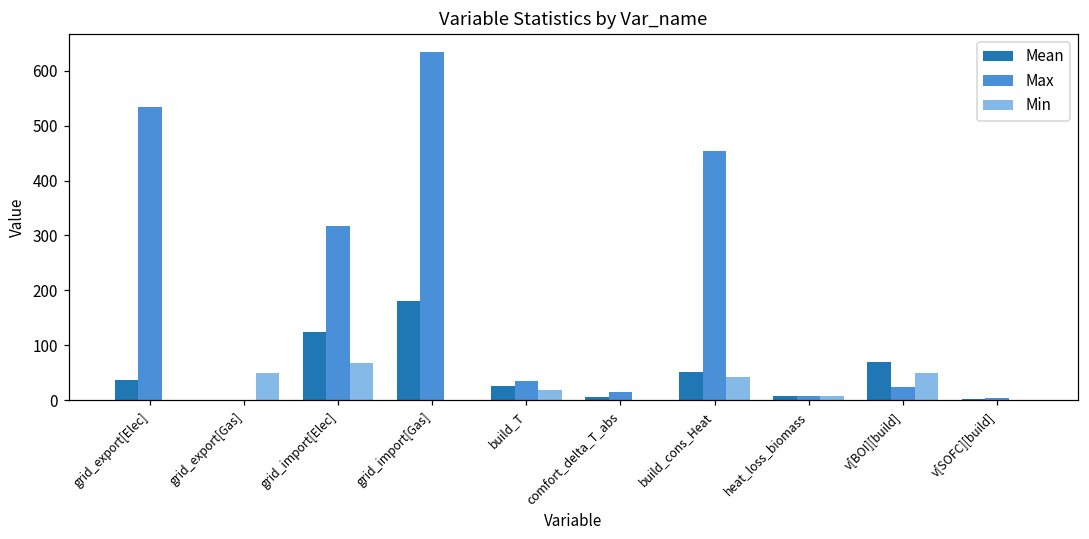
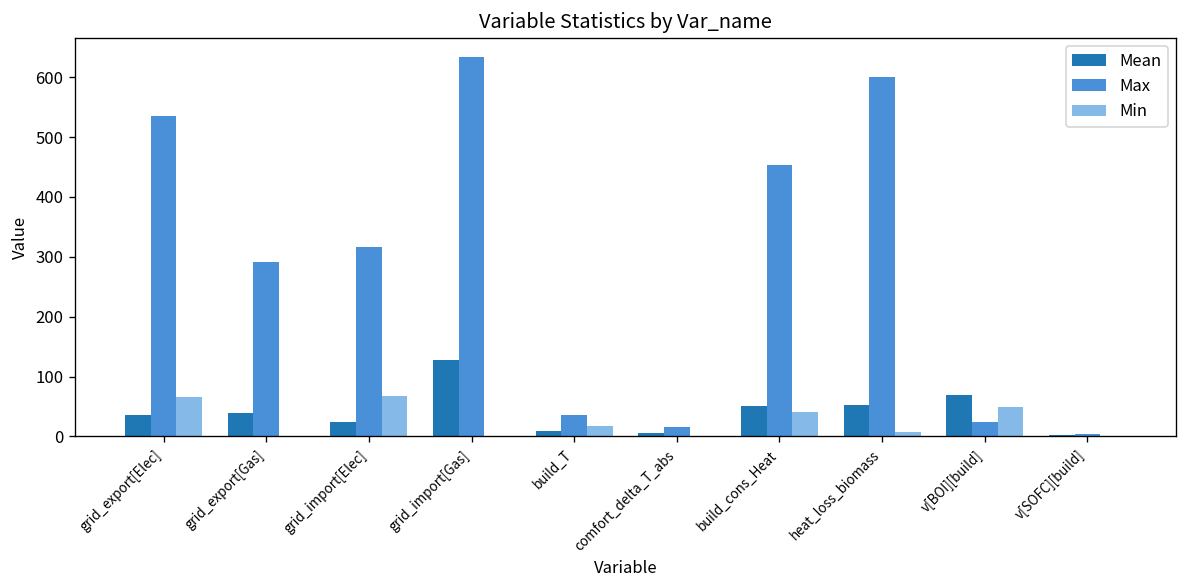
  {
    "Mean": {
      "grid_export[Elec]": 40,
-     "grid_export[Gas]": 0,
-     "grid_import[Elec]": 120,
-     "grid_import[Gas]": 180,
-     "build_T": 30,
+     "grid_export[Gas]": 40,
+     "grid_import[Elec]": 20,
+     "grid_import[Gas]": 130,
+     "build_T": 10,
      "comfort_delta_T_abs": 10,
      "build_cons_Heat": 50,
-     "heat_loss_biomass": 10,
+     "heat_loss_biomass": 50,
      "v[BOI][build]": 70
    },
    "Max": {
      "grid_export[Elec]": 530,
-     "grid_export[Gas]": 0,
+     "grid_export[Gas]": 290,
      "grid_import[Elec]": 320,
      "grid_import[Gas]": 630,
      "build_T": 40,
      "comfort_delta_T_abs": 20,
      "build_cons_Heat": 450,
-     "heat_loss_biomass": 10,
+     "heat_loss_biomass": 600,
      "v[BOI][build]": 20
    },
    "Min": {
-     "grid_export[Elec]": 0,
-     "grid_export[Gas]": 50,
+     "grid_export[Elec]": 70,
+     "grid_export[Gas]": 0,
      "grid_import[Elec]": 70,
      "grid_import[Gas]": 0,
      "build_T": 20,
      "build_cons_Heat": 40,
      "heat_loss_biomass": 10,
      "v[BOI][build]": 50,
      "v[SOFC][build]": 0
    }
  }
